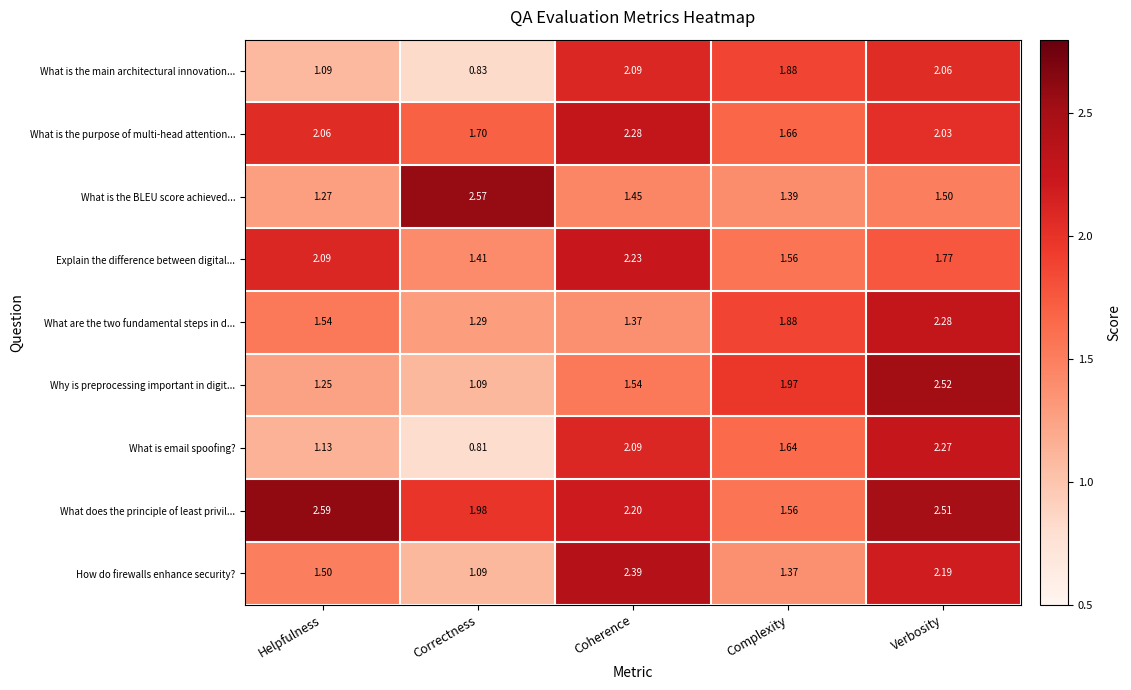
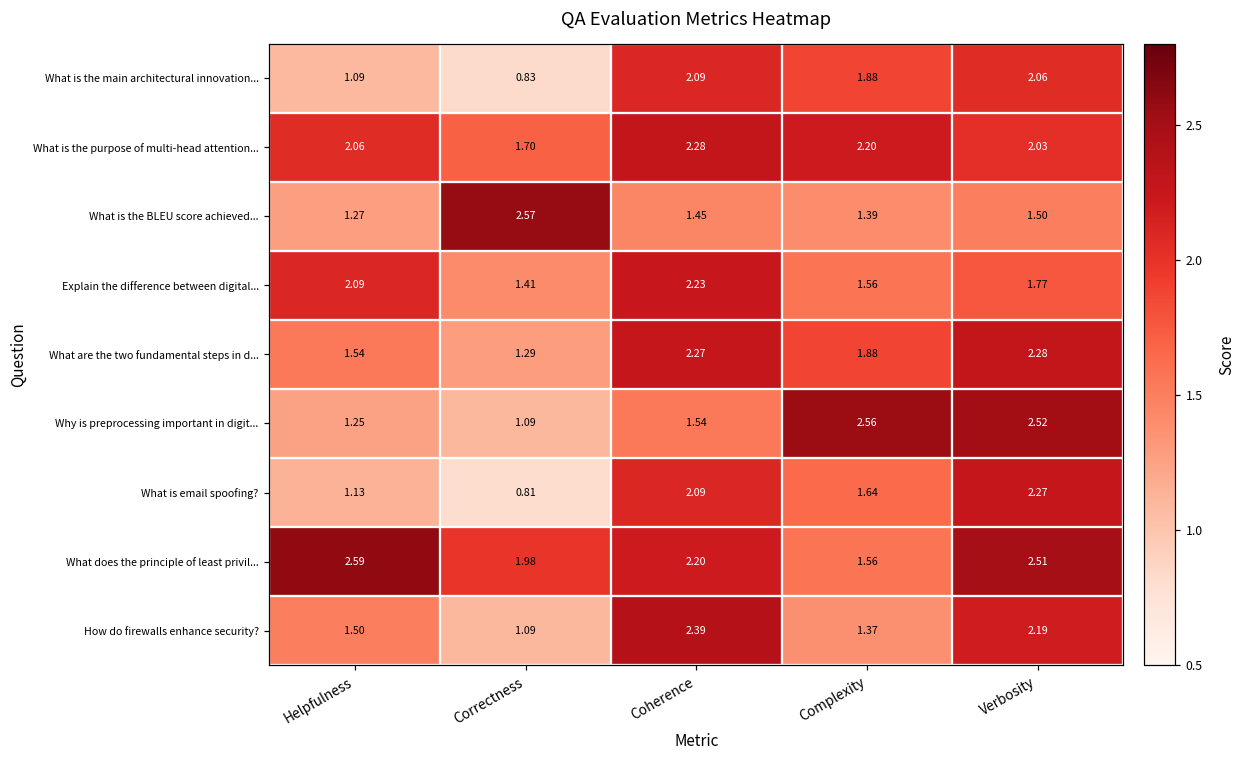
  {
    "What is the main architectural innovation...": {
      "Helpfulness": 1.09,
      "Correctness": 0.83,
      "Coherence": 2.09,
      "Complexity": 1.88,
      "Verbosity": 2.06
    },
    "What is the purpose of multi-head attention...": {
      "Helpfulness": 2.06,
      "Correctness": 1.70,
      "Coherence": 2.28,
-     "Complexity": 1.66,
+     "Complexity": 2.20,
      "Verbosity": 2.03
    },
    "What is the BLEU score achieved...": {
      "Helpfulness": 1.27,
      "Correctness": 2.57,
      "Coherence": 1.45,
      "Complexity": 1.39,
      "Verbosity": 1.50
    },
    "Explain the difference between digital...": {
      "Helpfulness": 2.09,
      "Correctness": 1.41,
      "Coherence": 2.23,
      "Complexity": 1.56,
      "Verbosity": 1.77
    },
    "What are the two fundamental steps in d...": {
      "Helpfulness": 1.54,
      "Correctness": 1.29,
-     "Coherence": 1.37,
+     "Coherence": 2.27,
      "Complexity": 1.88,
      "Verbosity": 2.28
    },
    "Why is preprocessing important in digit...": {
      "Helpfulness": 1.25,
      "Correctness": 1.09,
      "Coherence": 1.54,
-     "Complexity": 1.97,
+     "Complexity": 2.56,
      "Verbosity": 2.52
    },
    "What is email spoofing?": {
      "Helpfulness": 1.13,
      "Correctness": 0.81,
      "Coherence": 2.09,
      "Complexity": 1.64,
      "Verbosity": 2.27
    },
    "What does the principle of least privil...": {
      "Helpfulness": 2.59,
      "Correctness": 1.98,
      "Coherence": 2.20,
      "Complexity": 1.56,
      "Verbosity": 2.51
    },
    "How do firewalls enhance security?": {
      "Helpfulness": 1.50,
      "Correctness": 1.09,
      "Coherence": 2.39,
      "Complexity": 1.37,
      "Verbosity": 2.19
    }
  }
